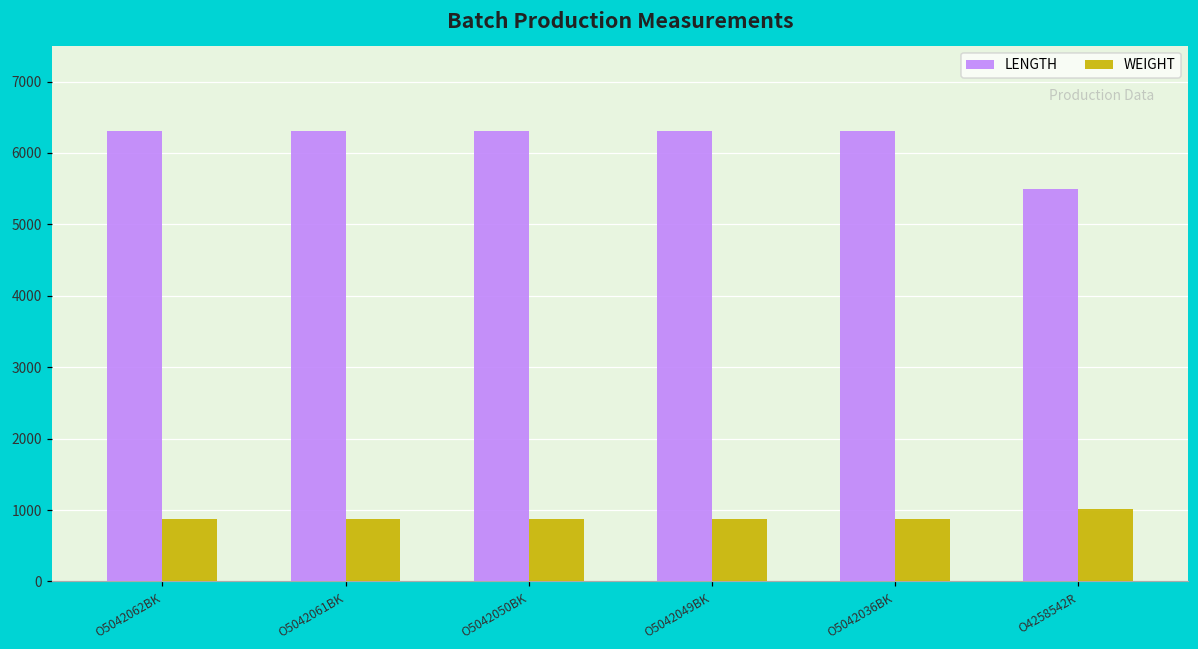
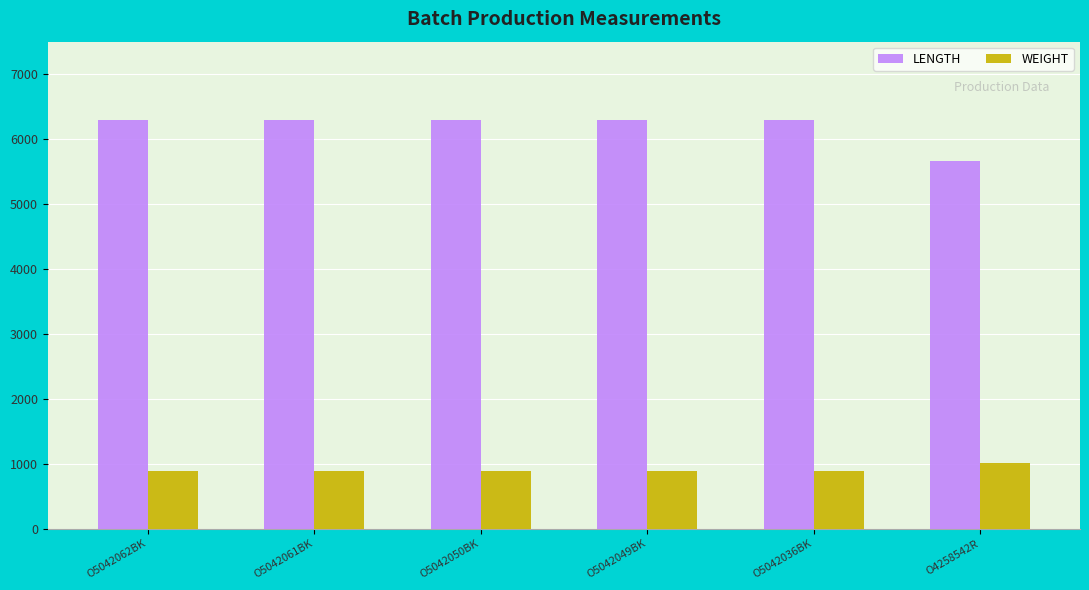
  {
    "LENGTH": {
      "O5042062BK": 6300,
      "O5042061BK": 6300,
      "O5042050BK": 6300,
      "O5042049BK": 6300,
      "O5042036BK": 6300,
-     "O4258542R": 5500
+     "O4258542R": 5700
    },
    "WEIGHT": {
      "O5042062BK": 900,
      "O5042061BK": 900,
      "O5042050BK": 900,
      "O5042049BK": 900,
      "O5042036BK": 900,
      "O4258542R": 1000
    }
  }
